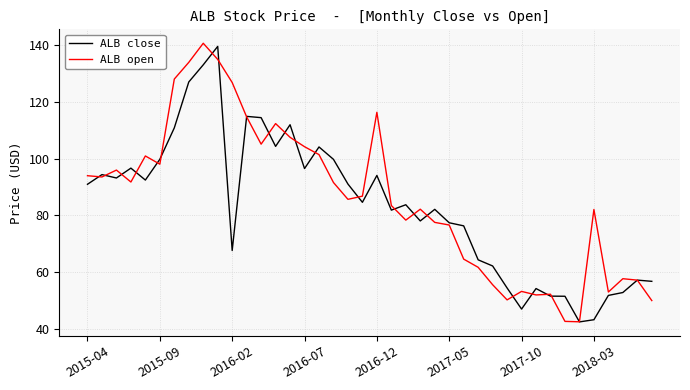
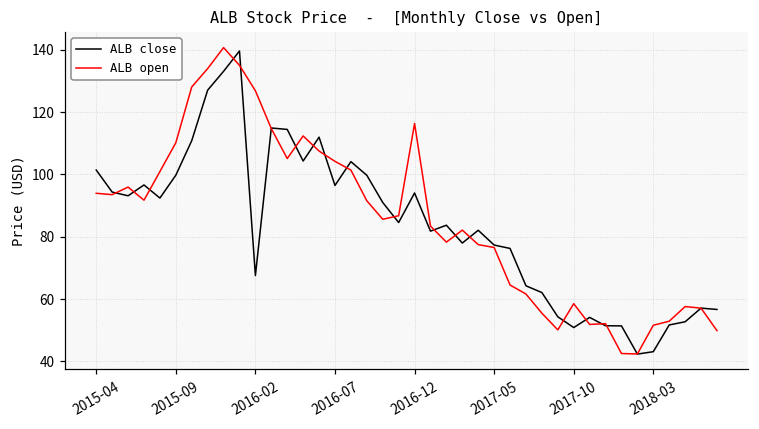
  {
    "ALB close": {
-     "2015-04": 91,
+     "2015-04": 101,
      "2015-09": 100,
      "2016-02": 68,
      "2016-07": 96,
      "2016-12": 94,
-     "2017-10": 47,
+     "2017-10": 51,
      "2018-03": 43
    },
    "ALB open": {
      "2015-04": 94,
-     "2015-09": 98,
+     "2015-09": 110,
      "2016-02": 127,
      "2016-07": 104,
      "2016-12": 116,
-     "2017-10": 53,
-     "2018-03": 82
+     "2017-10": 59,
+     "2018-03": 52
    }
  }
